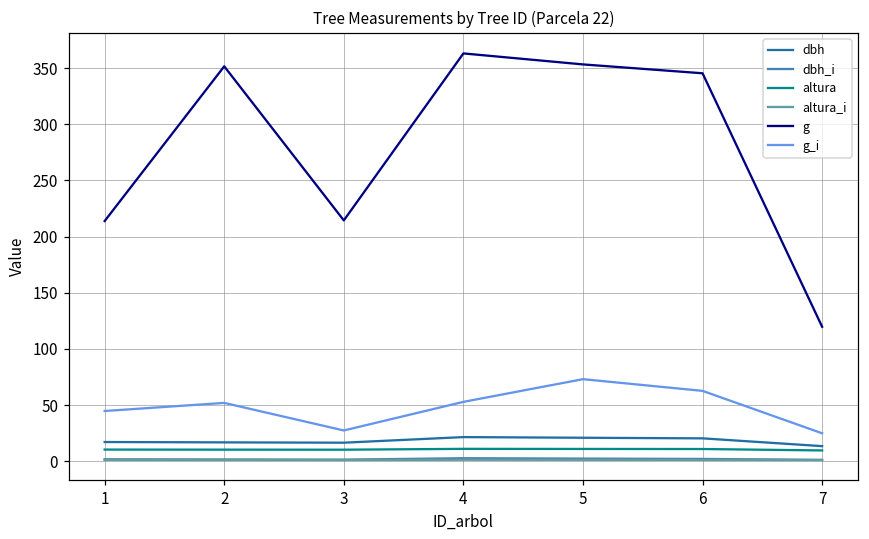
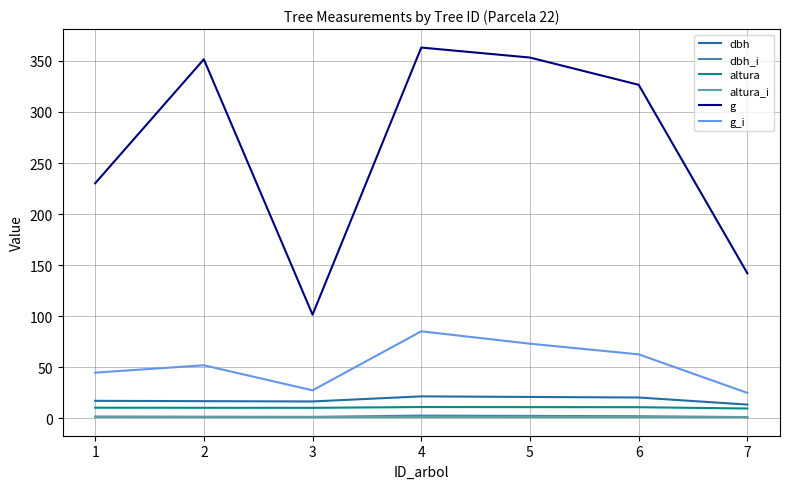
  {
    "g": {
-     "1": 214,
+     "1": 230,
      "2": 352,
-     "3": 214,
+     "3": 102,
      "4": 363,
      "5": 353,
-     "6": 345,
-     "7": 120
+     "6": 327,
+     "7": 142
    },
    "g_i": {
      "1": 45,
      "2": 52,
      "3": 27,
-     "4": 53,
+     "4": 85,
      "5": 73,
      "6": 63,
      "7": 25
    }
  }
